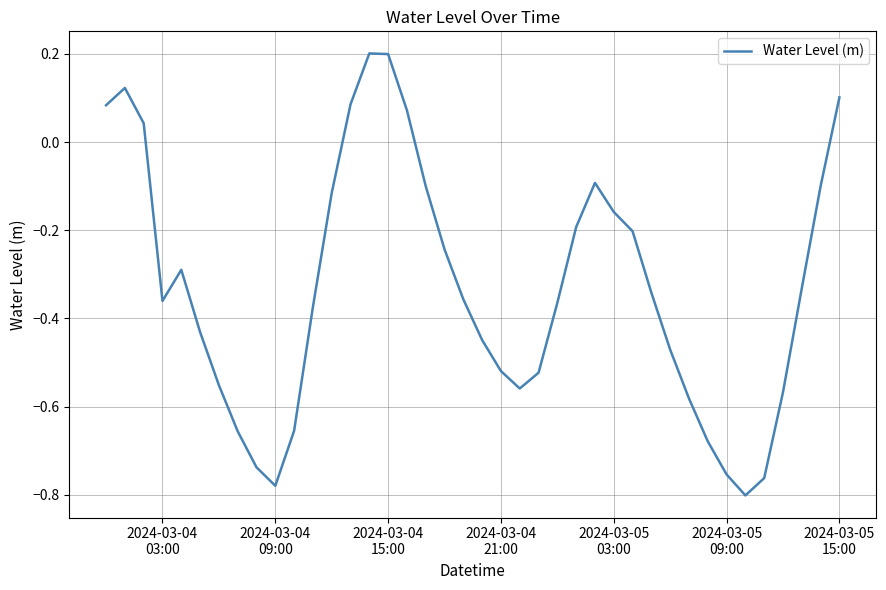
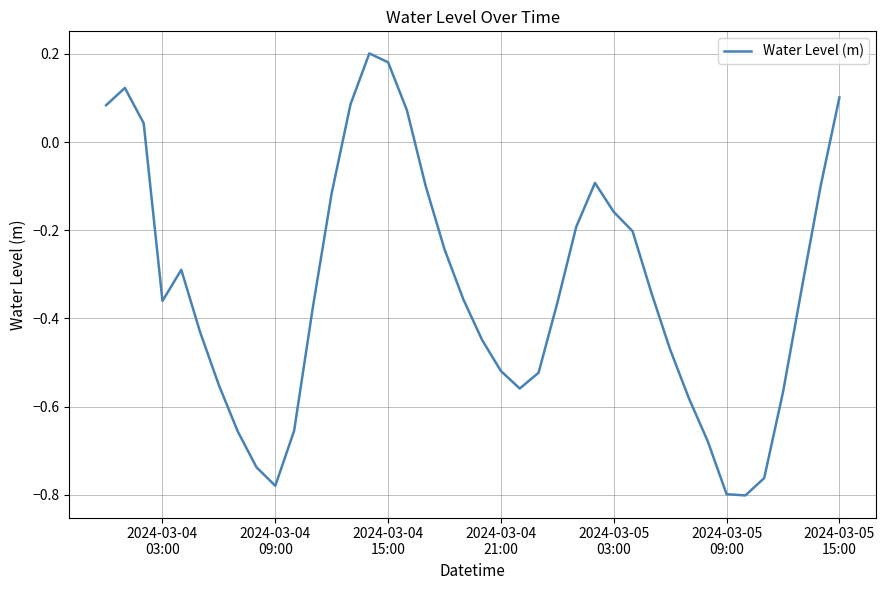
  {
    "2024-03-04 03:00": -0.36,
    "2024-03-04 09:00": -0.78,
-   "2024-03-04 15:00": 0.20,
+   "2024-03-04 15:00": 0.18,
    "2024-03-04 21:00": -0.52,
    "2024-03-05 03:00": -0.16,
-   "2024-03-05 09:00": -0.75,
+   "2024-03-05 09:00": -0.80,
    "2024-03-05 15:00": 0.10
  }
